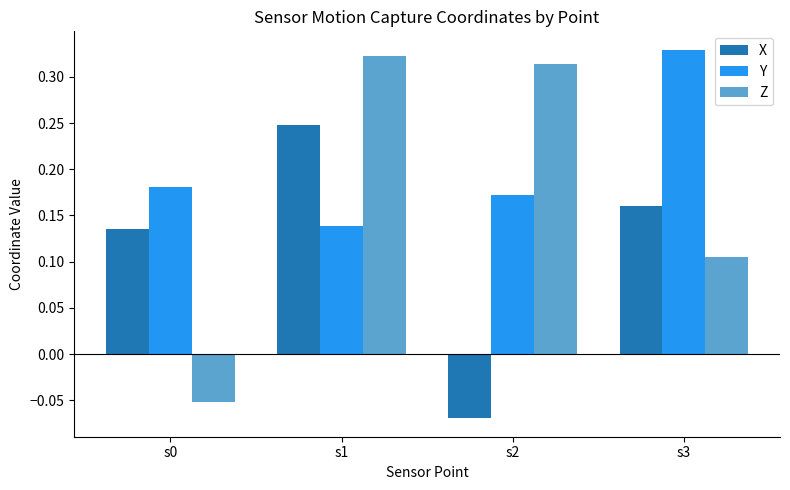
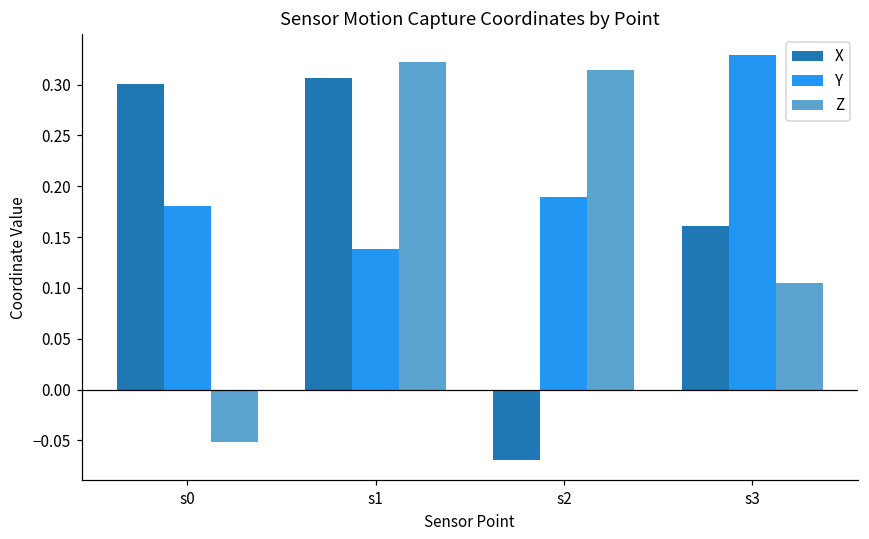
  {
    "X": {
-     "s0": 0.14,
-     "s1": 0.25,
+     "s0": 0.30,
+     "s1": 0.31,
      "s2": -0.07,
      "s3": 0.16
    },
    "Y": {
      "s0": 0.18,
      "s1": 0.14,
-     "s2": 0.17,
+     "s2": 0.19,
      "s3": 0.33
    },
    "Z": {
      "s0": -0.05,
      "s1": 0.32,
      "s2": 0.31,
      "s3": 0.10
    }
  }
